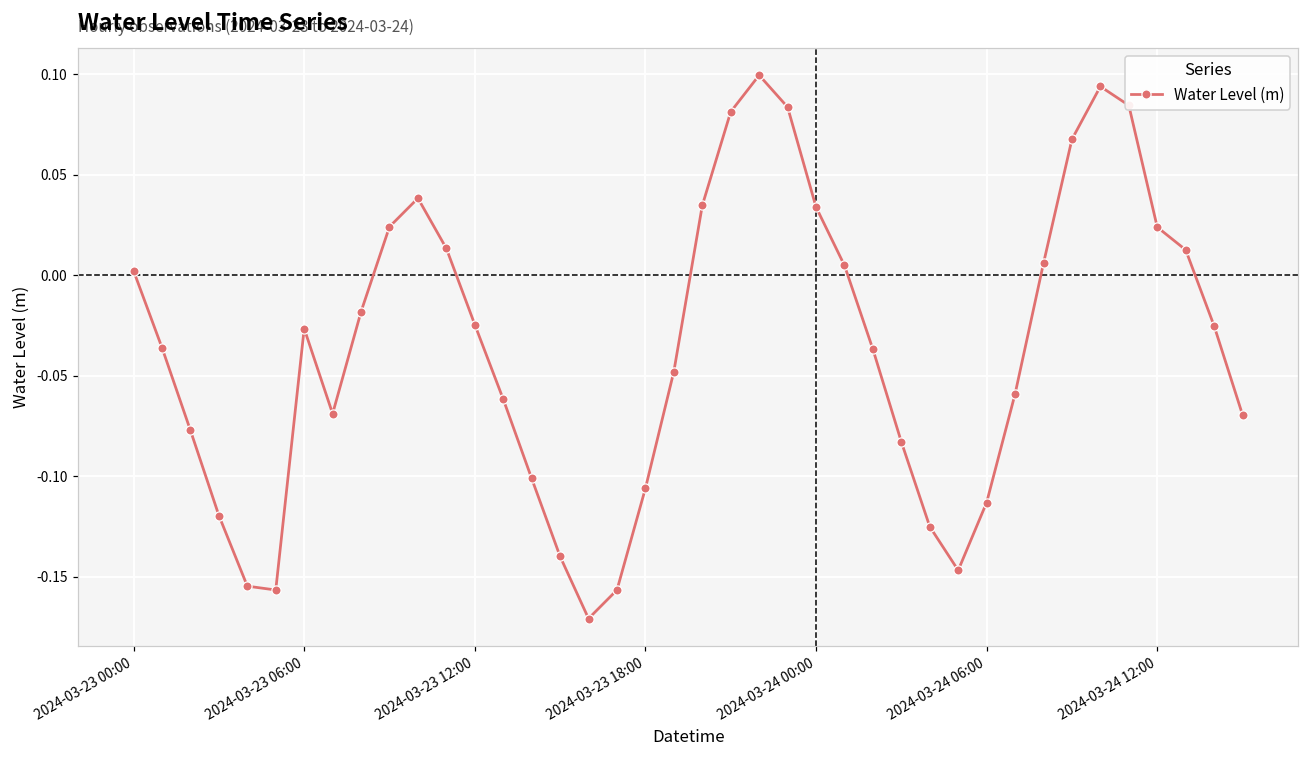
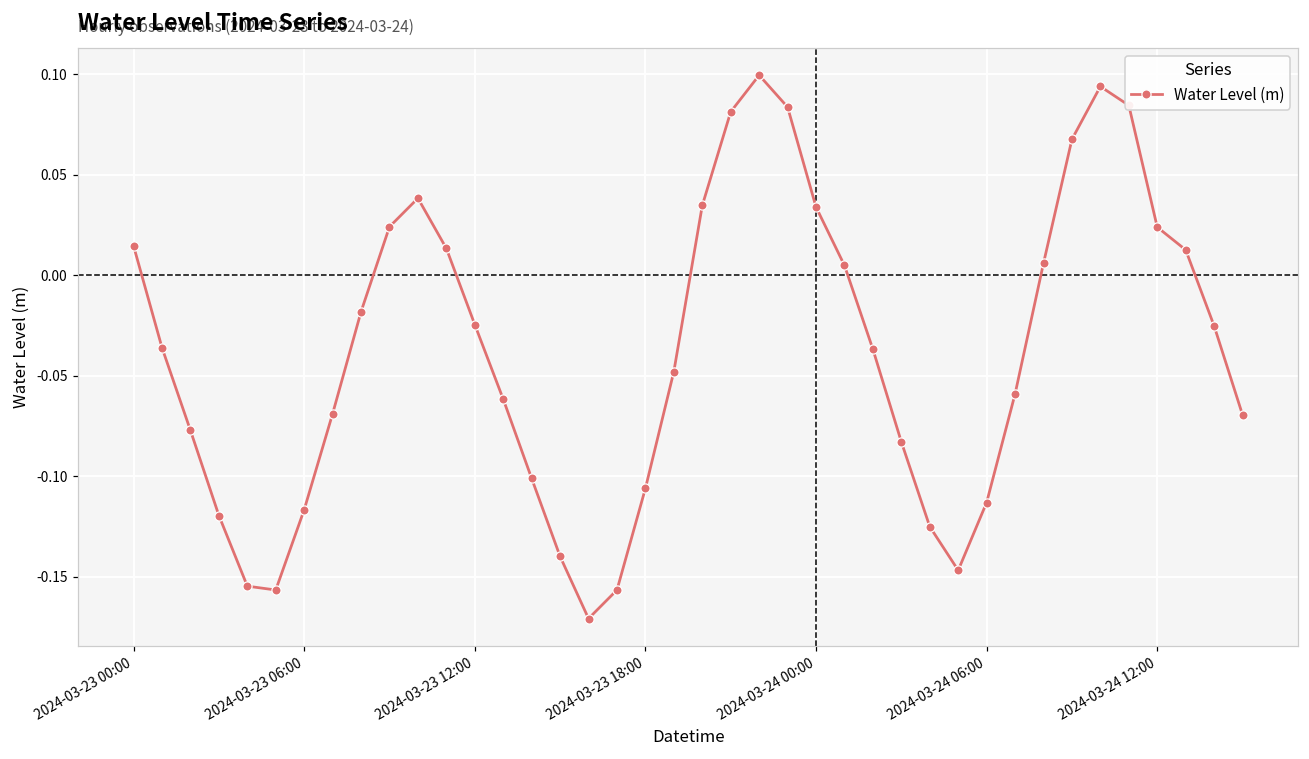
  {
-   "2024-03-23 00:00": 0.002,
-   "2024-03-23 06:00": -0.026,
+   "2024-03-23 00:00": 0.015,
+   "2024-03-23 06:00": -0.117,
    "2024-03-23 12:00": -0.025,
    "2024-03-23 18:00": -0.106,
    "2024-03-24 00:00": 0.034,
    "2024-03-24 06:00": -0.113,
    "2024-03-24 12:00": 0.024
  }
